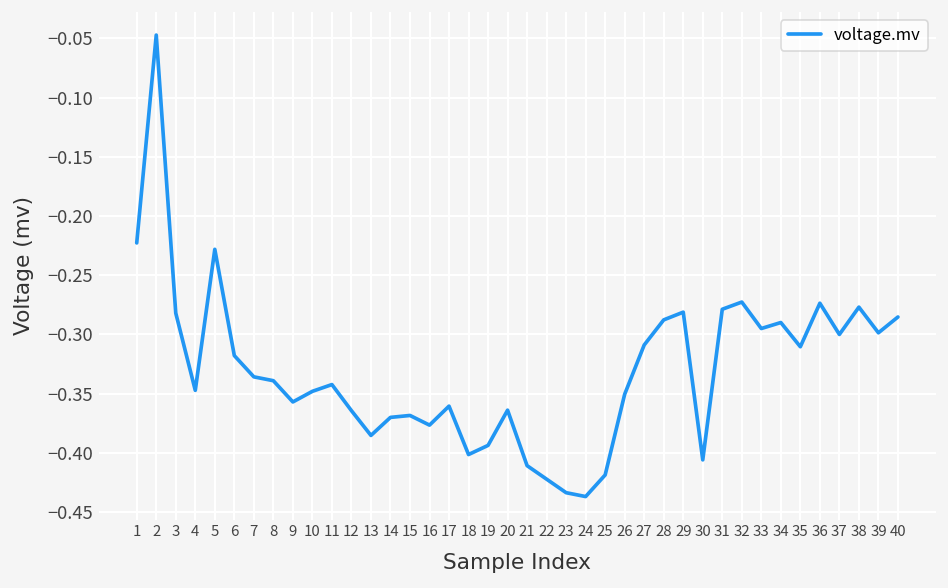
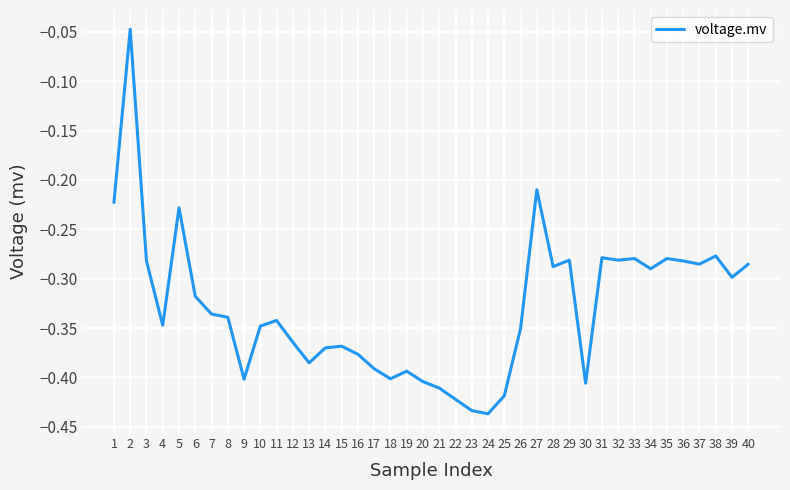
  {
    "1": -0.22,
    "2": -0.05,
    "3": -0.28,
    "4": -0.35,
    "5": -0.23,
    "6": -0.32,
    "7": -0.34,
    "8": -0.34,
-   "9": -0.36,
+   "9": -0.40,
    "10": -0.35,
    "11": -0.34,
    "12": -0.36,
    "13": -0.39,
    "14": -0.37,
    "15": -0.37,
    "16": -0.38,
-   "17": -0.36,
+   "17": -0.39,
    "18": -0.40,
    "19": -0.39,
-   "20": -0.36,
+   "20": -0.40,
    "21": -0.41,
    "22": -0.42,
    "23": -0.43,
    "24": -0.44,
    "25": -0.42,
    "26": -0.35,
-   "27": -0.31,
+   "27": -0.21,
    "28": -0.29,
    "29": -0.28,
    "30": -0.41,
    "31": -0.28,
-   "32": -0.27,
-   "33": -0.29,
+   "32": -0.28,
+   "33": -0.28,
    "34": -0.29,
-   "35": -0.31,
-   "36": -0.27,
-   "37": -0.30,
+   "35": -0.28,
+   "36": -0.28,
+   "37": -0.29,
    "38": -0.28,
    "39": -0.30,
    "40": -0.29
  }
